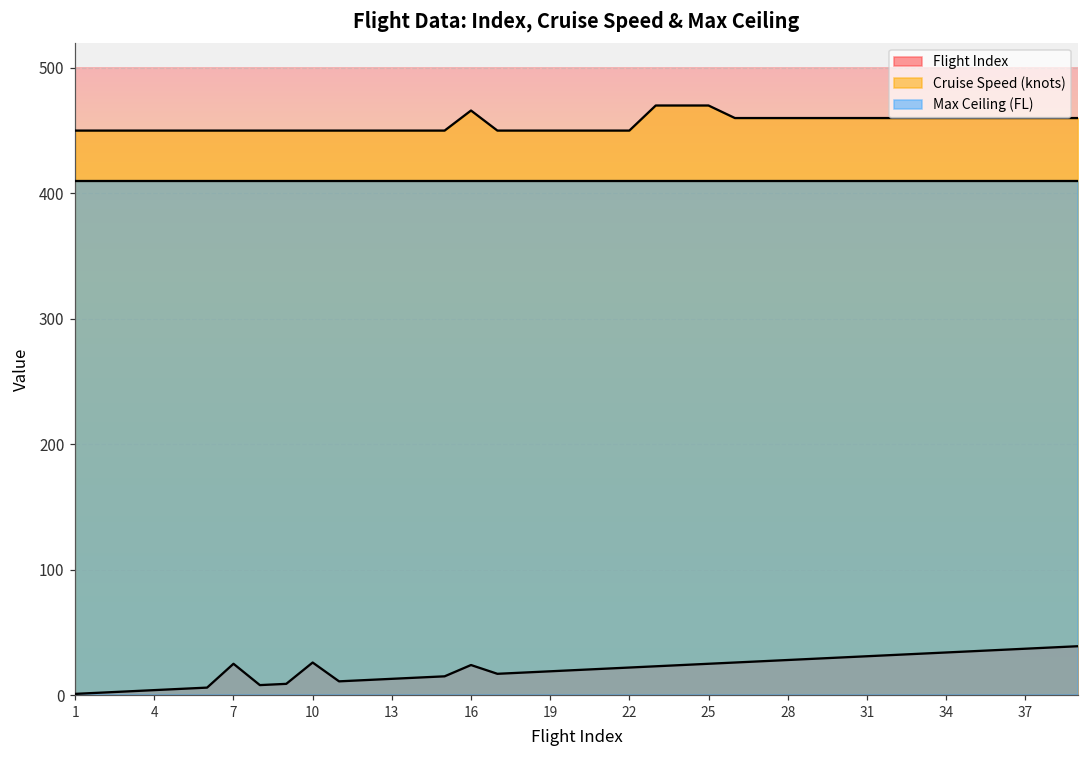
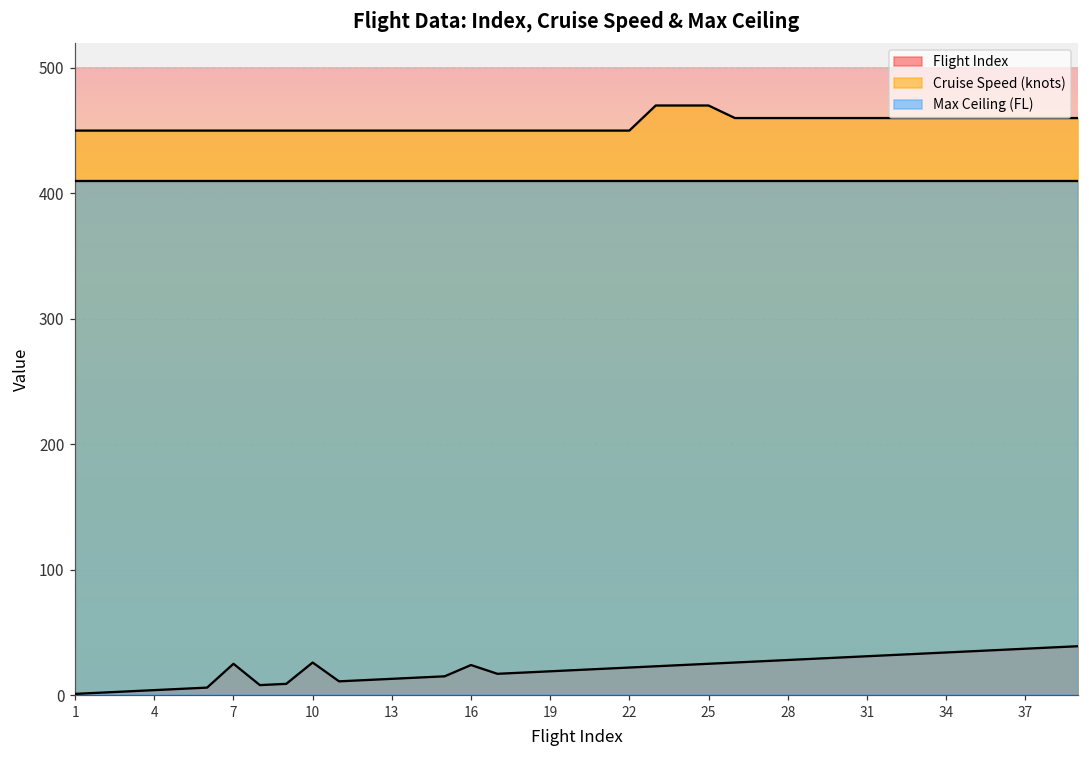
  {
    "Flight Index": {
      "1": 1,
      "4": 4,
      "7": 25,
      "10": 26,
      "13": 13,
      "16": 24,
      "19": 19,
      "22": 22,
      "25": 25,
      "28": 28,
      "31": 31,
      "34": 34,
      "37": 37
    },
    "Cruise Speed (knots)": {
      "1": 450,
      "4": 450,
      "7": 450,
      "10": 450,
      "13": 450,
-     "16": 466,
+     "16": 450,
      "19": 450,
      "22": 450,
      "25": 470,
      "28": 460,
      "31": 460,
      "34": 460,
      "37": 460
    },
    "Max Ceiling (FL)": {
      "1": 410,
      "4": 410,
      "7": 410,
      "10": 410,
      "13": 410,
      "16": 410,
      "19": 410,
      "22": 410,
      "25": 410,
      "28": 410,
      "31": 410,
      "34": 410,
      "37": 410
    }
  }
